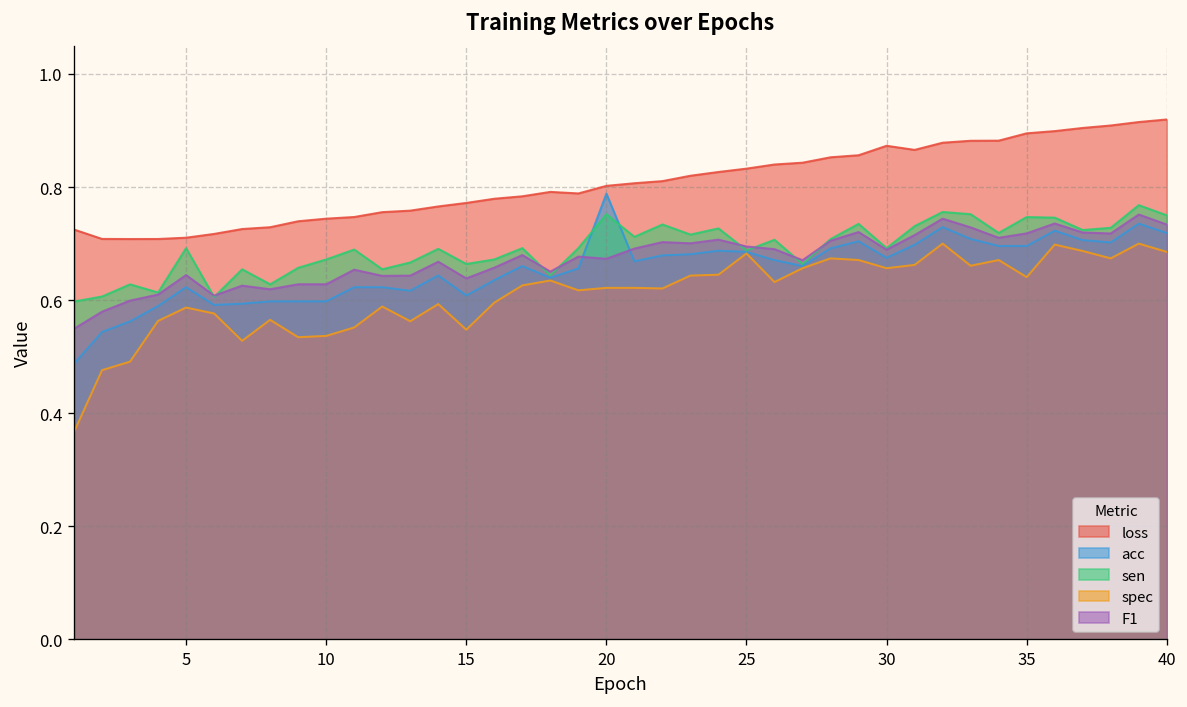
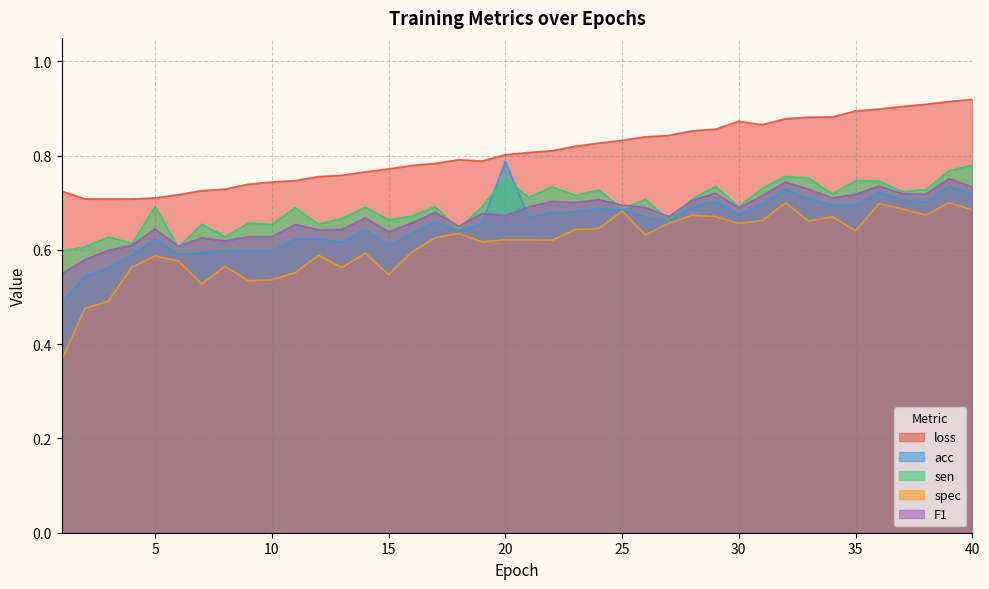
  {
    "loss": {
      "5": 0.71,
      "10": 0.74,
      "15": 0.77,
      "20": 0.80,
      "25": 0.83,
      "30": 0.87,
      "35": 0.90,
      "40": 0.92
    },
    "acc": {
      "5": 0.62,
      "10": 0.60,
      "15": 0.61,
      "20": 0.79,
      "30": 0.68,
      "35": 0.70,
      "40": 0.72
    },
    "sen": {
      "5": 0.69,
-     "10": 0.67,
+     "10": 0.65,
      "15": 0.66,
      "20": 0.75,
      "35": 0.75,
-     "40": 0.75
+     "40": 0.78
    },
    "spec": {
      "5": 0.59,
      "10": 0.54,
      "15": 0.55,
      "20": 0.62,
      "30": 0.66,
      "35": 0.64,
      "40": 0.69
    },
    "F1": {
      "5": 0.64,
      "10": 0.63,
      "15": 0.64,
      "20": 0.67,
      "25": 0.69,
      "35": 0.72,
      "40": 0.73
    }
  }
